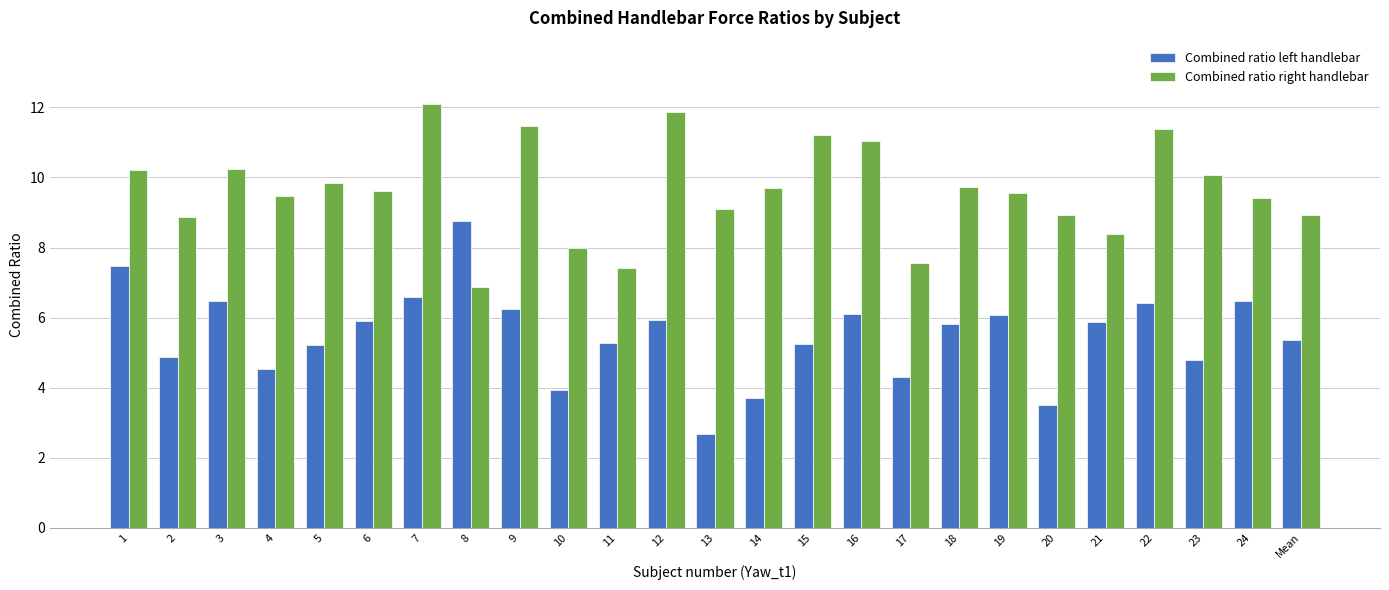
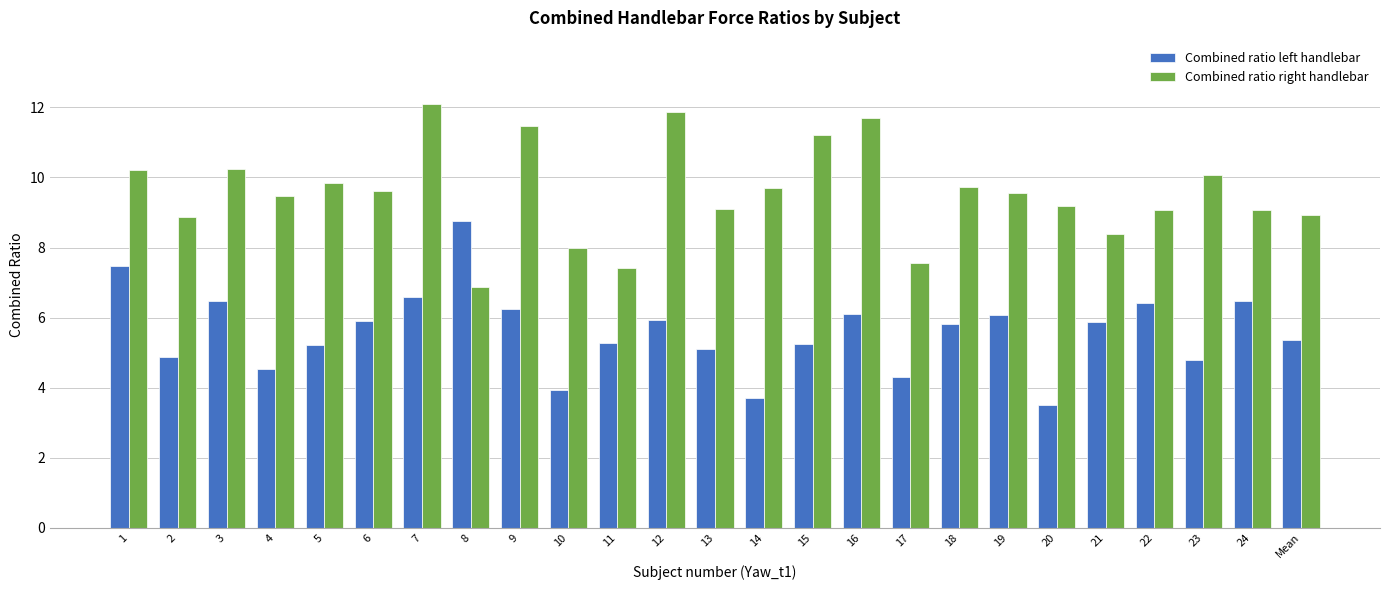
  {
    "Combined ratio left handlebar": {
      "1": 7.5,
      "2": 4.9,
      "3": 6.5,
      "4": 4.5,
      "5": 5.2,
      "6": 5.9,
      "7": 6.6,
      "8": 8.8,
      "9": 6.2,
      "10": 3.9,
      "11": 5.3,
      "12": 5.9,
-     "13": 2.7,
+     "13": 5.1,
      "14": 3.7,
      "15": 5.3,
      "16": 6.1,
      "17": 4.3,
      "18": 5.8,
      "19": 6.1,
      "20": 3.5,
      "21": 5.9,
      "22": 6.4,
      "23": 4.8,
      "24": 6.5,
      "Mean": 5.4
    },
    "Combined ratio right handlebar": {
      "1": 10.2,
      "2": 8.9,
      "3": 10.3,
      "4": 9.5,
      "5": 9.8,
      "6": 9.6,
      "7": 12.1,
      "8": 6.9,
      "9": 11.5,
      "10": 8.0,
      "11": 7.4,
      "12": 11.9,
      "13": 9.1,
      "14": 9.7,
      "15": 11.2,
-     "16": 11.1,
+     "16": 11.7,
      "17": 7.6,
      "18": 9.7,
      "19": 9.5,
-     "20": 8.9,
+     "20": 9.2,
      "21": 8.4,
-     "22": 11.4,
+     "22": 9.1,
      "23": 10.1,
-     "24": 9.4,
+     "24": 9.1,
      "Mean": 8.9
    }
  }
